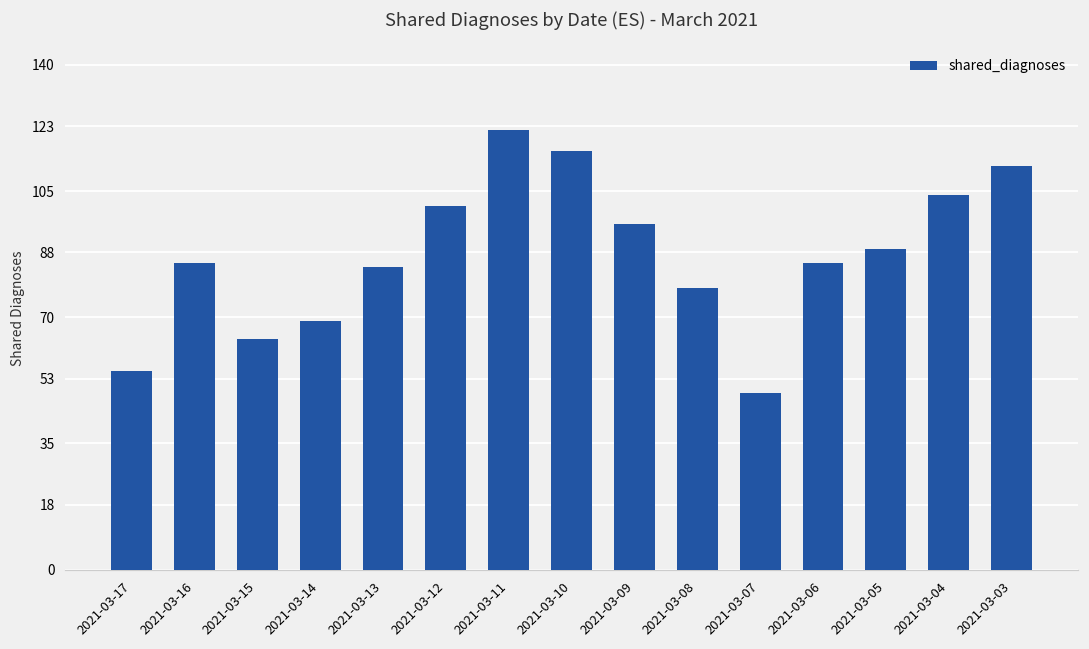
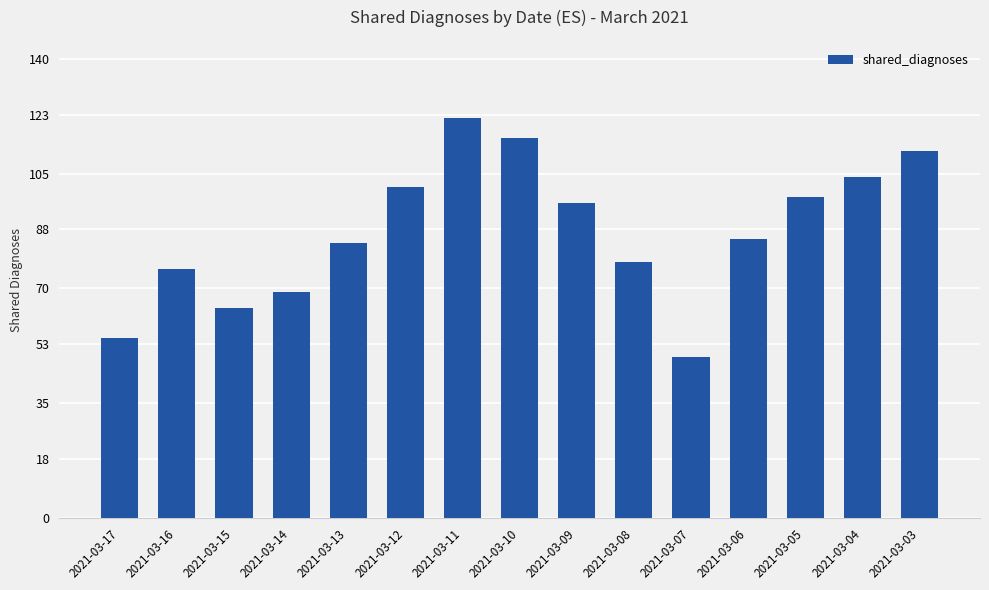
  {
    "2021-03-17": 55,
-   "2021-03-16": 85,
+   "2021-03-16": 76,
    "2021-03-15": 64,
    "2021-03-14": 69,
    "2021-03-13": 84,
    "2021-03-12": 101,
    "2021-03-11": 122,
    "2021-03-10": 116,
    "2021-03-09": 96,
    "2021-03-08": 78,
    "2021-03-07": 49,
    "2021-03-06": 85,
-   "2021-03-05": 89,
+   "2021-03-05": 98,
    "2021-03-04": 104,
    "2021-03-03": 112
  }
